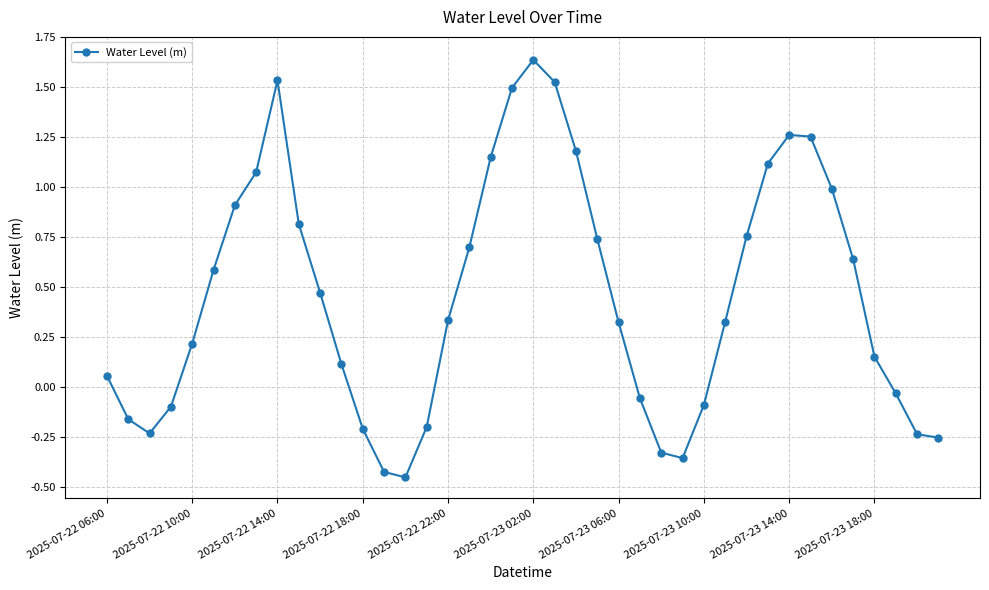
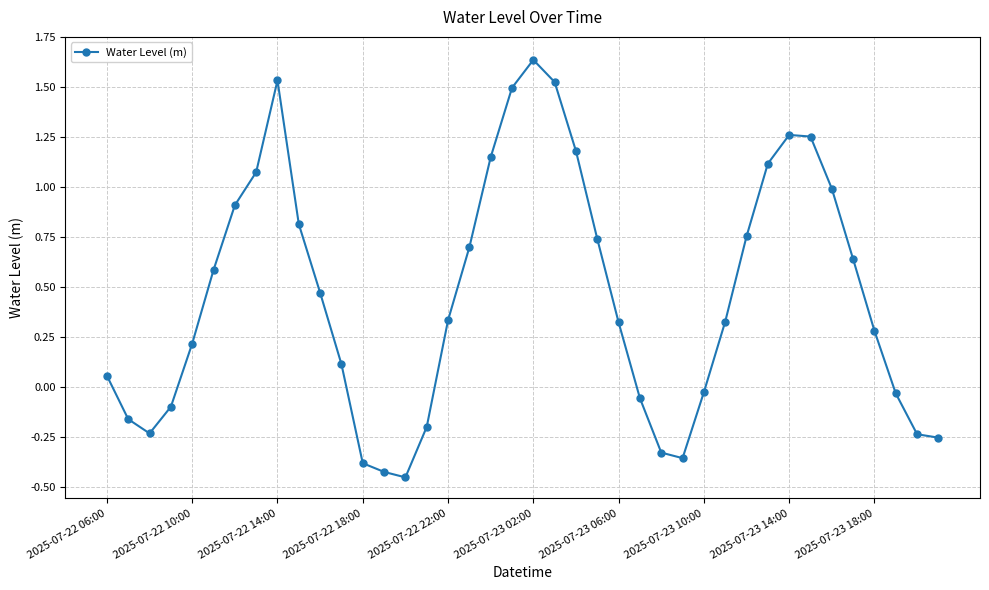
  {
    "2025-07-22 06:00": 0.06,
    "2025-07-22 10:00": 0.22,
    "2025-07-22 14:00": 1.53,
-   "2025-07-22 18:00": -0.21,
+   "2025-07-22 18:00": -0.38,
    "2025-07-22 22:00": 0.33,
    "2025-07-23 02:00": 1.64,
    "2025-07-23 06:00": 0.32,
-   "2025-07-23 10:00": -0.09,
+   "2025-07-23 10:00": -0.03,
    "2025-07-23 14:00": 1.26,
-   "2025-07-23 18:00": 0.15
+   "2025-07-23 18:00": 0.28
  }
